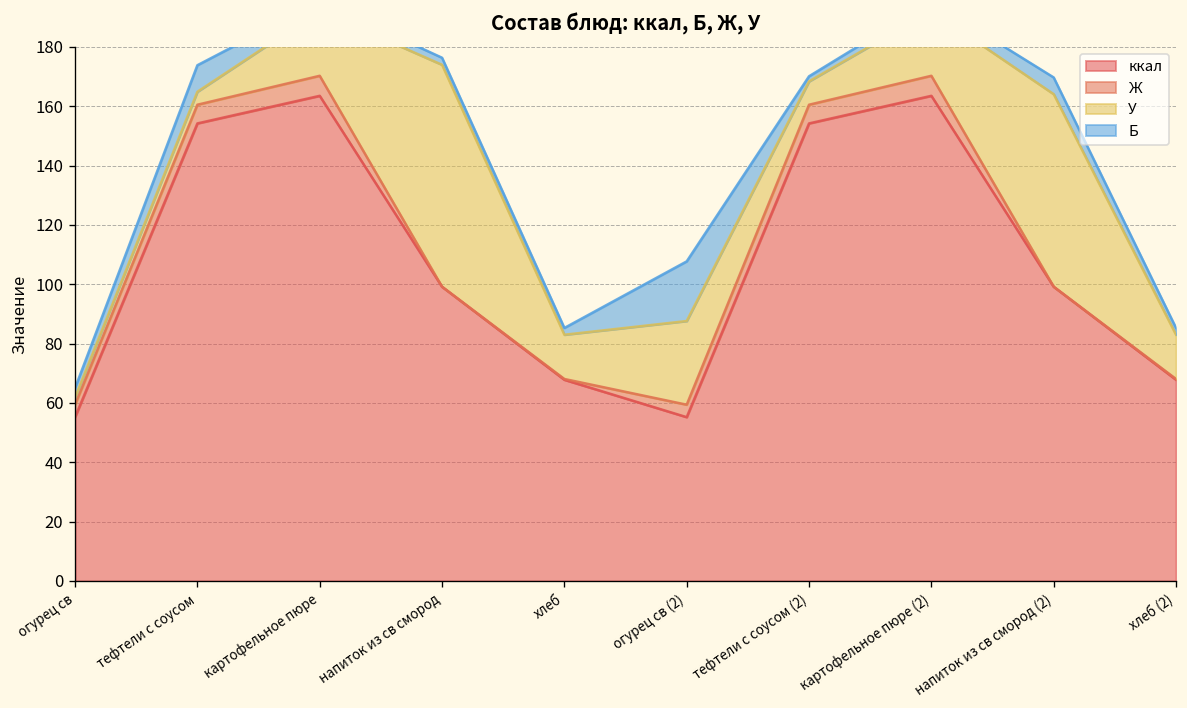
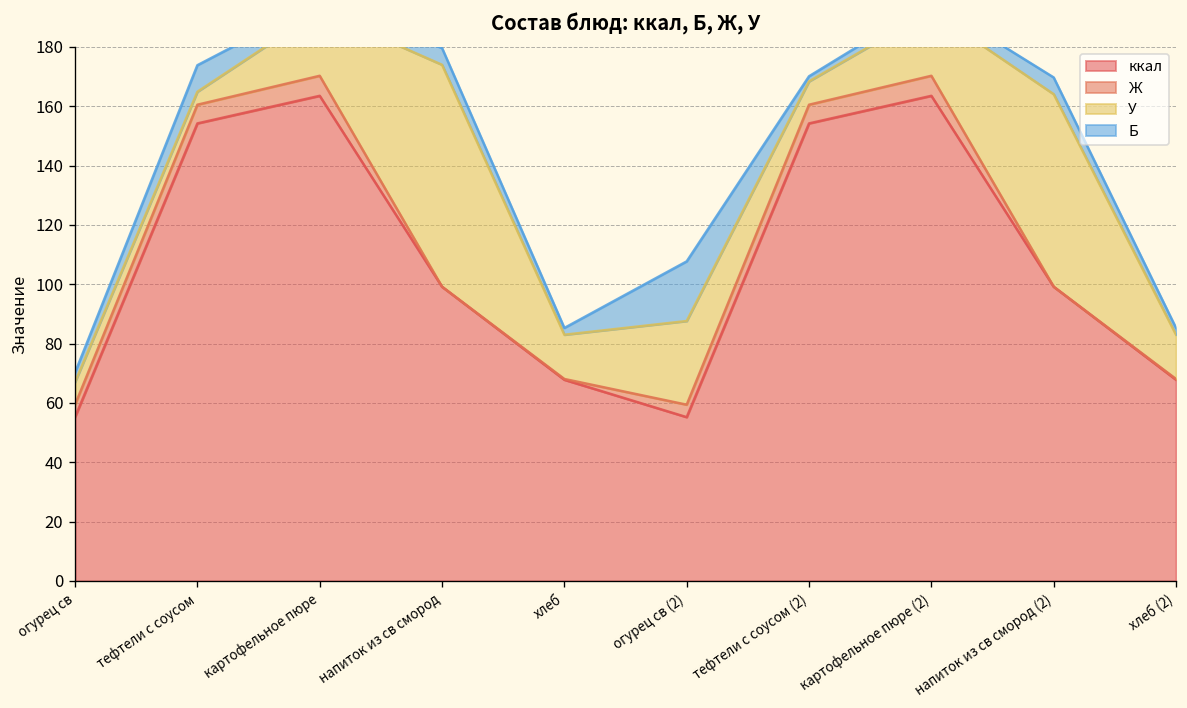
  {
    "У": {
-     "огурец св": 2,
+     "огурец св": 8,
      "тефтели с соусом": 4,
      "напиток из св смород": 75,
      "хлеб": 15,
      "огурец св (2)": 28,
      "тефтели с соусом (2)": 8,
      "напиток из св смород (2)": 65,
      "хлеб (2)": 15
    },
    "Б": {
      "огурец св": 3,
      "тефтели с соусом": 9,
-     "напиток из св смород": 2,
+     "напиток из св смород": 6,
      "хлеб": 2,
      "огурец св (2)": 20,
      "тефтели с соусом (2)": 2,
      "напиток из св смород (2)": 6,
      "хлеб (2)": 2
    }
  }
